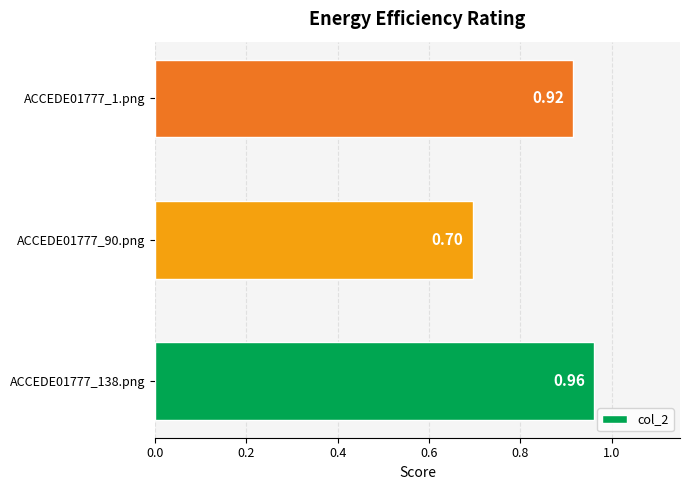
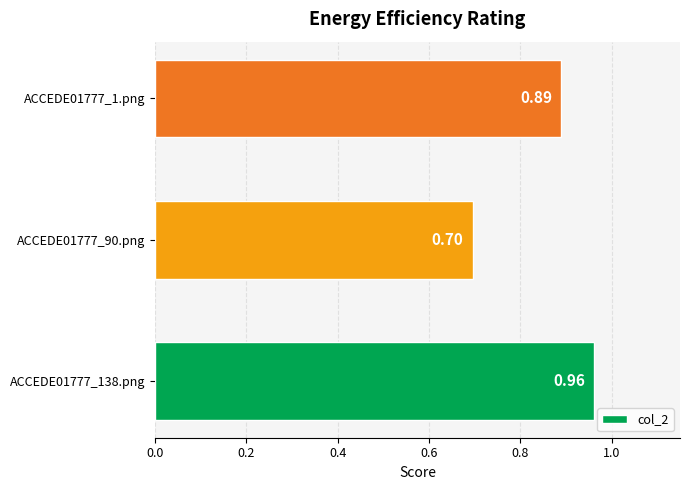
  {
-   "ACCEDE01777_1.png": 0.92,
+   "ACCEDE01777_1.png": 0.89,
    "ACCEDE01777_90.png": 0.70,
    "ACCEDE01777_138.png": 0.96
  }
